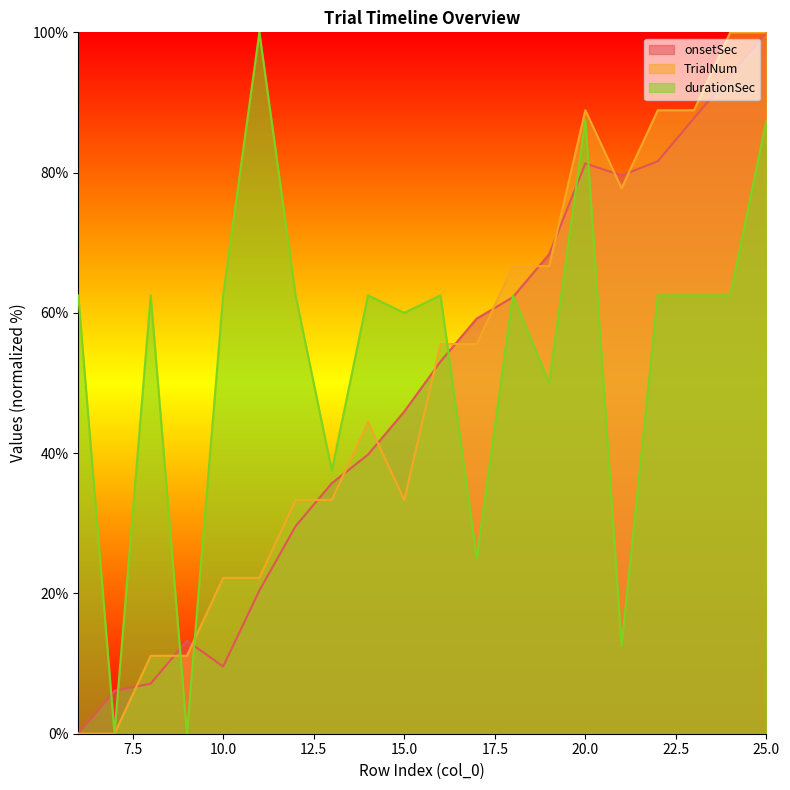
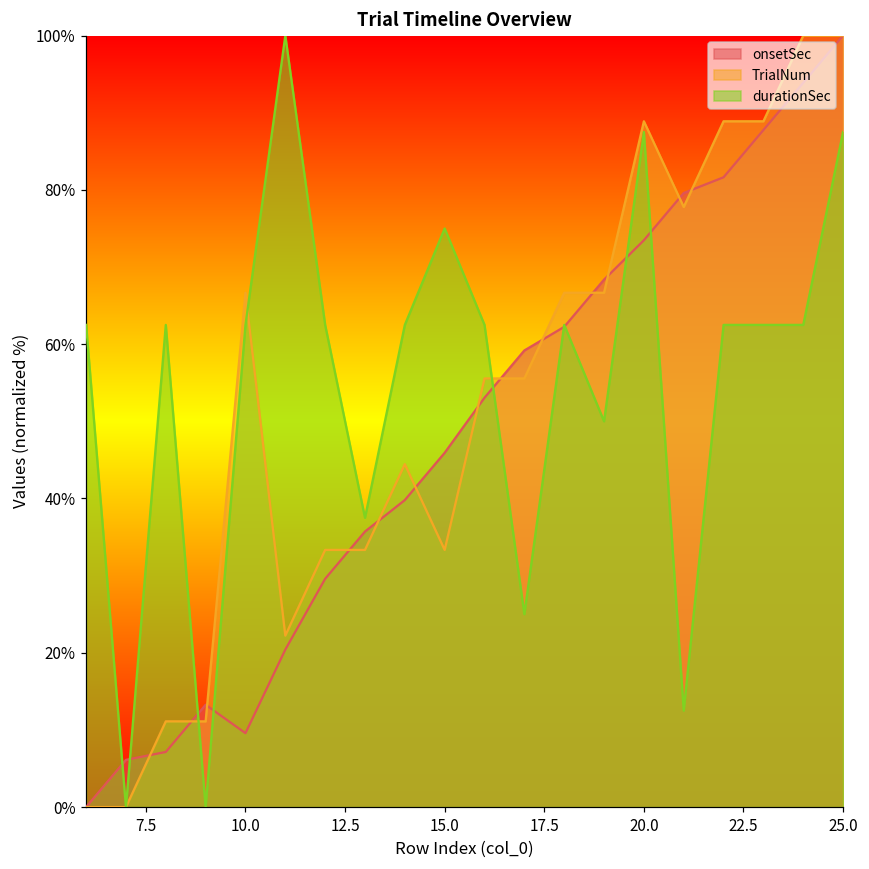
  {
    "onsetSec": {
      "10.0": "10%",
      "15.0": "46%",
-     "20.0": "81%"
+     "20.0": "73%"
    },
    "TrialNum": {
-     "10.0": "22%",
+     "10.0": "67%",
      "15.0": "33%",
      "20.0": "89%"
    },
    "durationSec": {
      "10.0": "63%",
-     "15.0": "60%",
+     "15.0": "75%",
      "20.0": "88%",
      "25.0": "88%"
    }
  }
